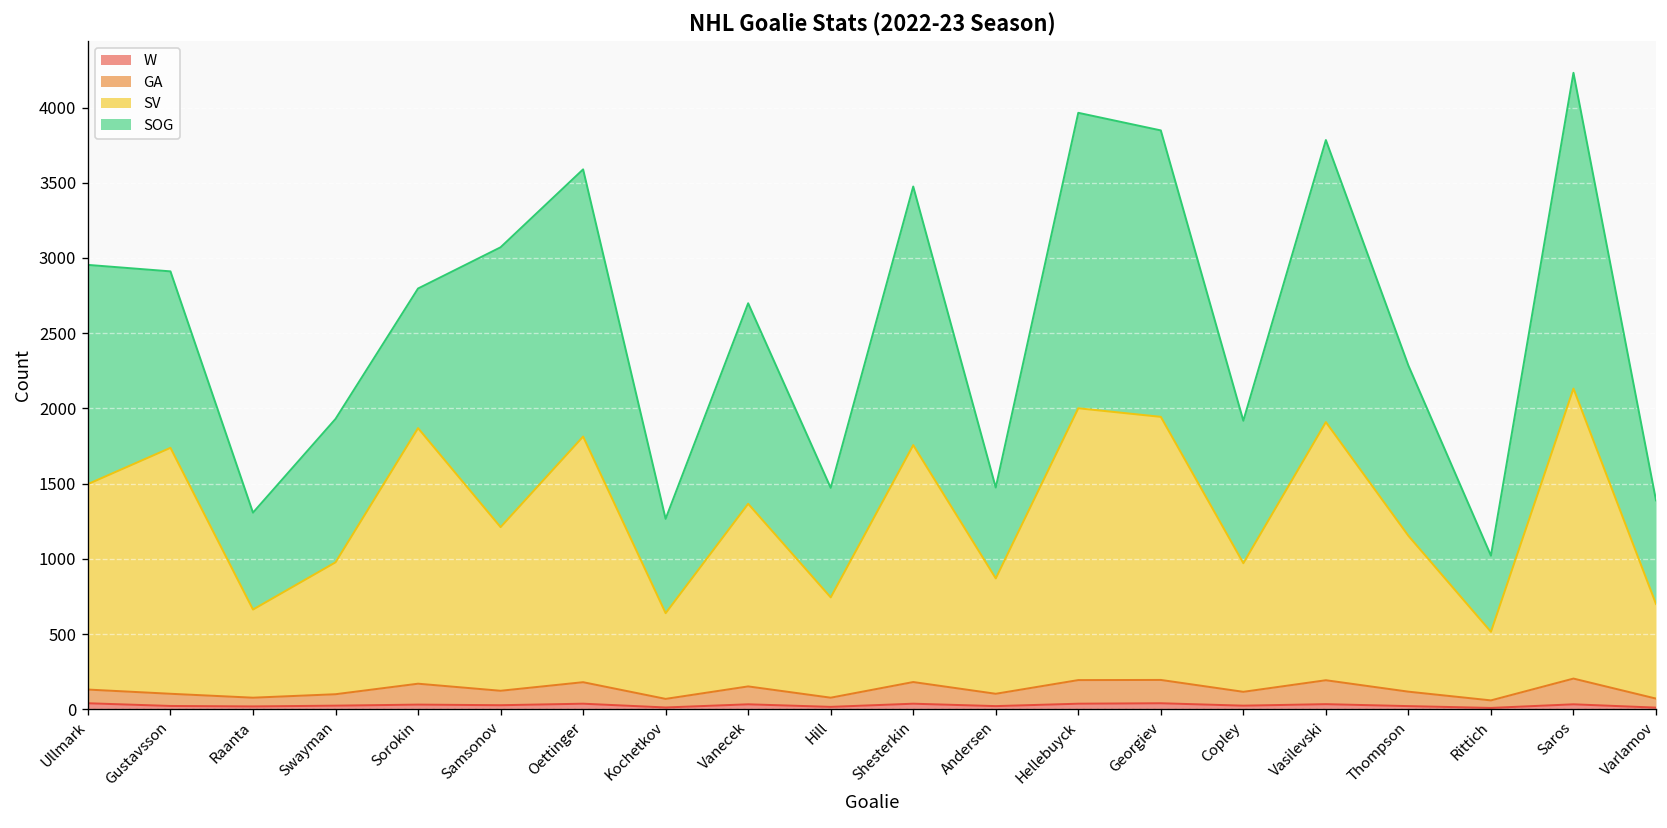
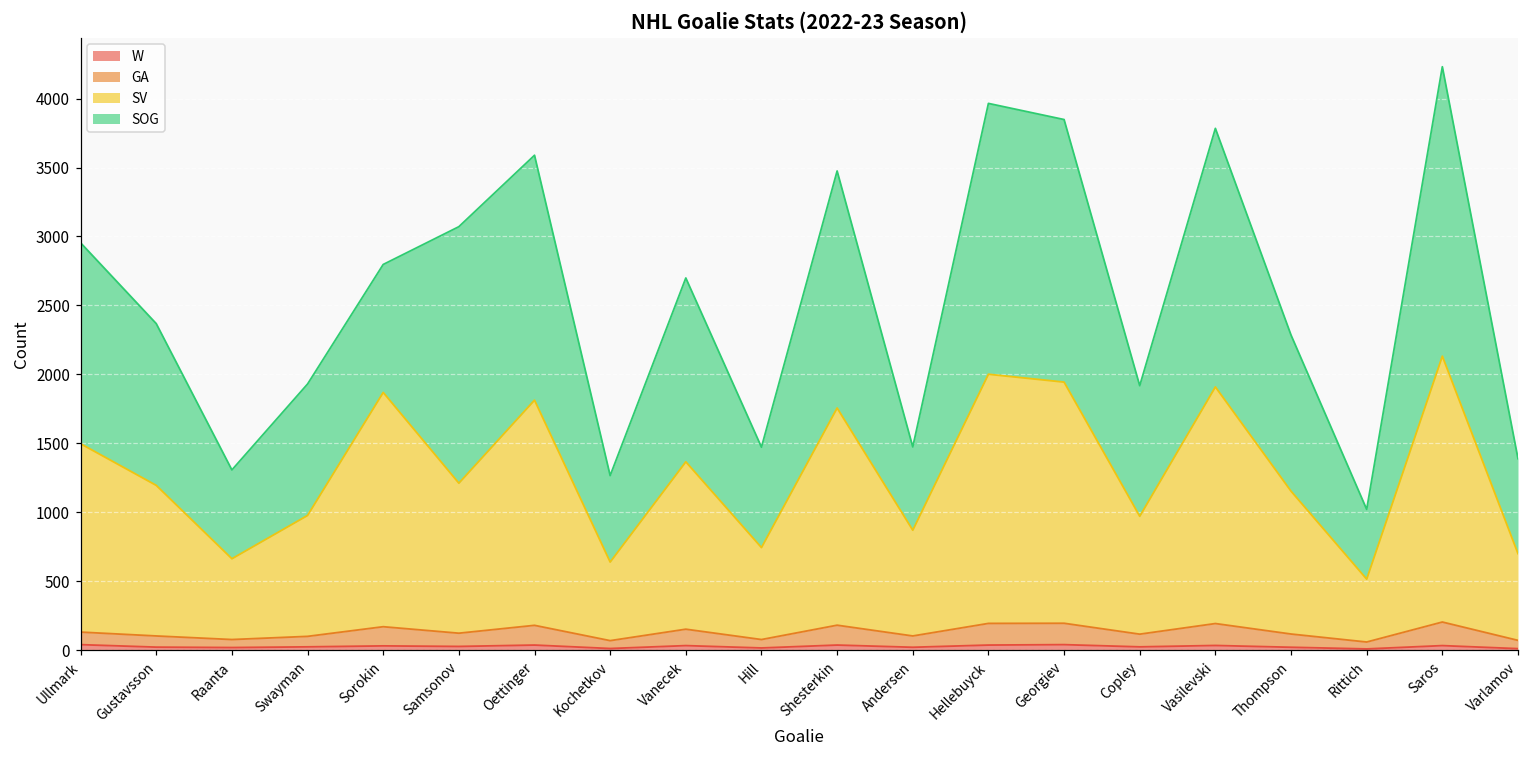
  {
    "SV": {
      "Ullmark": 1370,
-     "Gustavsson": 1640,
+     "Gustavsson": 1090,
      "Raanta": 590,
      "Swayman": 880,
      "Sorokin": 1700,
      "Samsonov": 1090,
      "Oettinger": 1630,
      "Kochetkov": 570,
      "Vanecek": 1210,
      "Hill": 670,
      "Shesterkin": 1580,
      "Andersen": 770,
      "Hellebuyck": 1810,
      "Georgiev": 1750,
      "Copley": 860,
      "Vasilevski": 1720,
      "Thompson": 1040,
      "Rittich": 460,
      "Saros": 1930,
      "Varlamov": 630
    },
    "SOG": {
      "Ullmark": 1460,
      "Gustavsson": 1170,
      "Raanta": 640,
      "Swayman": 950,
      "Sorokin": 930,
      "Samsonov": 1860,
      "Oettinger": 1780,
      "Kochetkov": 630,
      "Vanecek": 1330,
      "Hill": 730,
      "Shesterkin": 1720,
      "Andersen": 600,
      "Hellebuyck": 1960,
      "Georgiev": 1900,
      "Copley": 950,
      "Vasilevski": 1880,
      "Thompson": 1130,
      "Rittich": 510,
      "Saros": 2100,
      "Varlamov": 690
    }
  }
